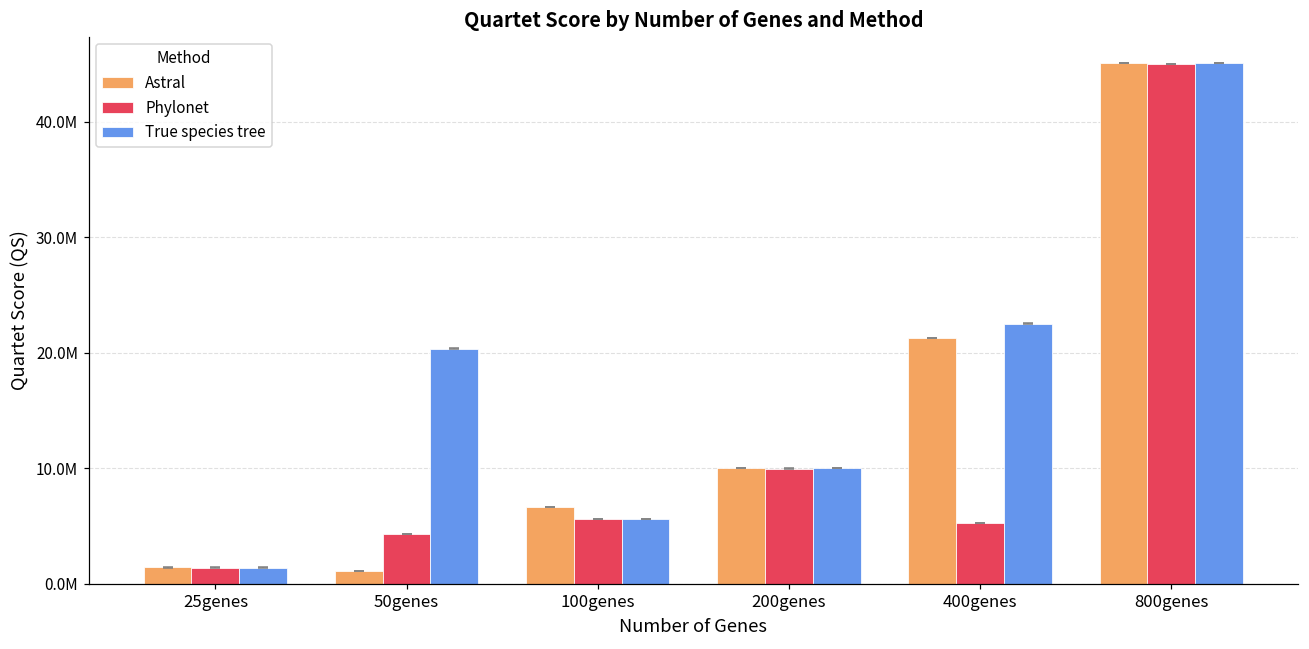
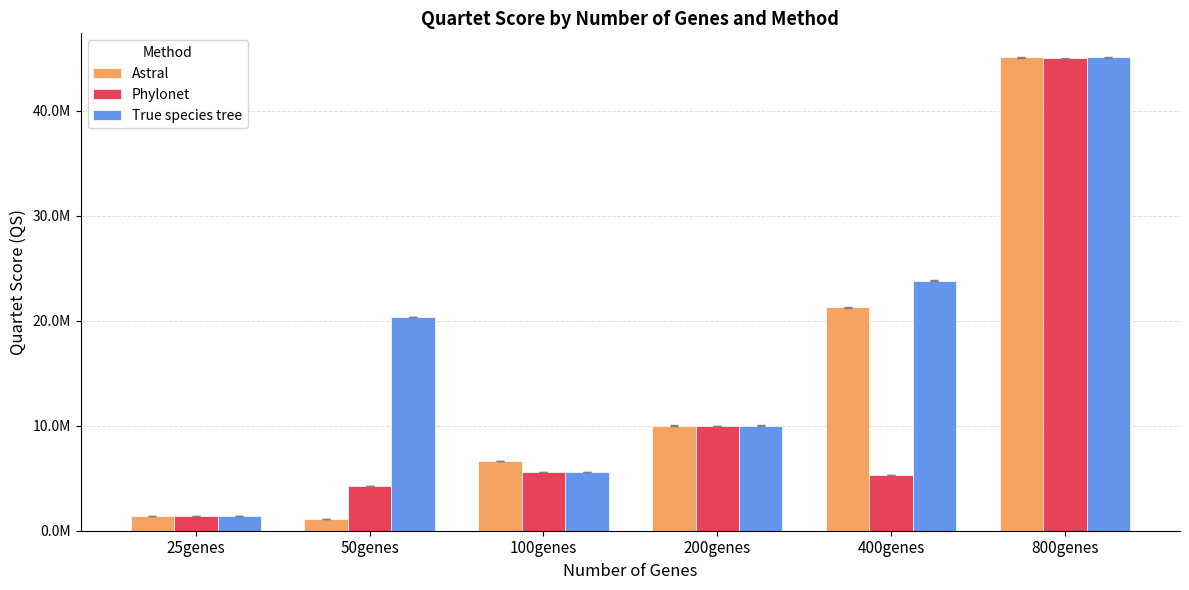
  {
    "Astral": {
      "25genes": 1400000,
      "50genes": 1100000,
      "100genes": 6700000,
      "200genes": 10000000,
      "400genes": 21300000,
      "800genes": 45100000
    },
    "Phylonet": {
      "25genes": 1400000,
      "50genes": 4300000,
      "100genes": 5600000,
      "200genes": 10000000,
      "400genes": 5300000,
      "800genes": 45000000
    },
    "True species tree": {
      "25genes": 1400000,
      "50genes": 20400000,
      "100genes": 5600000,
      "200genes": 10000000,
-     "400genes": 22500000,
+     "400genes": 23800000,
      "800genes": 45100000
    }
  }
